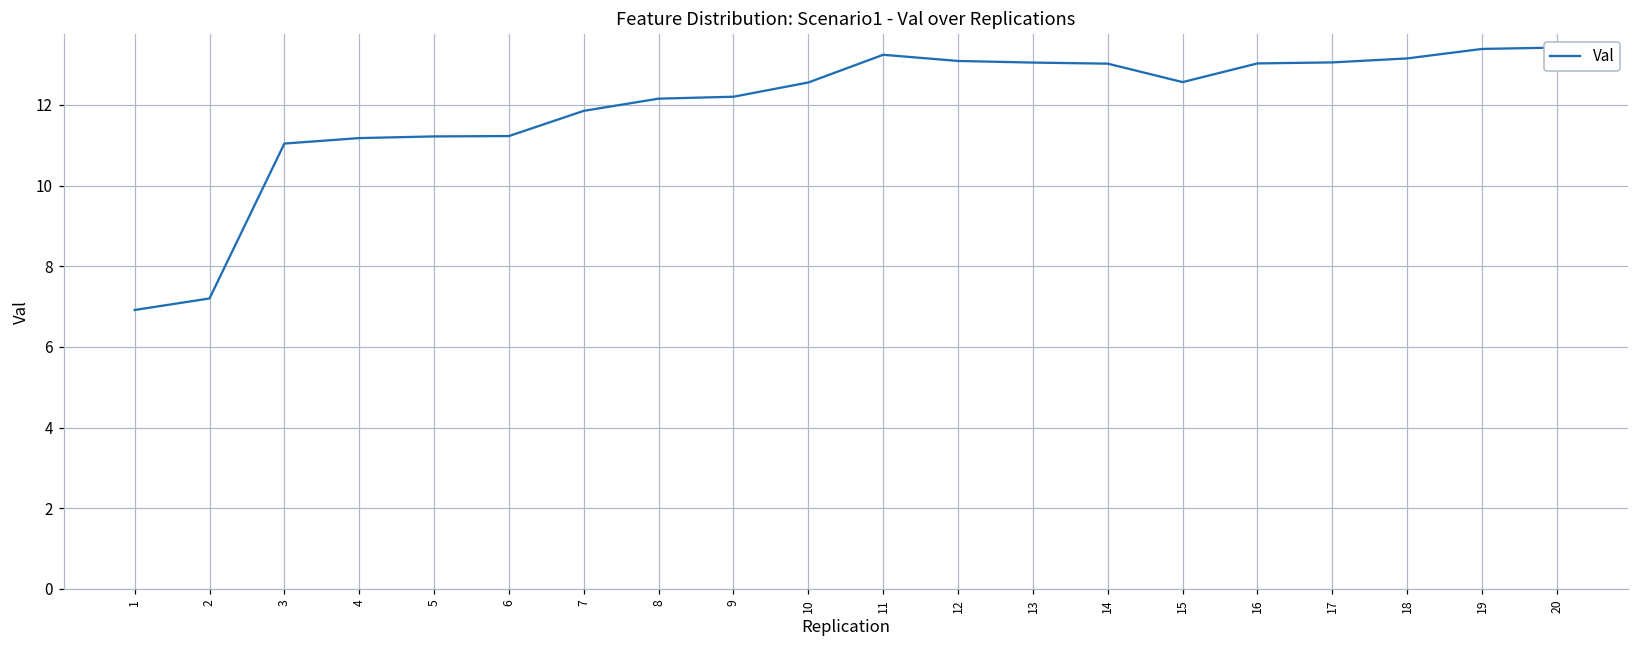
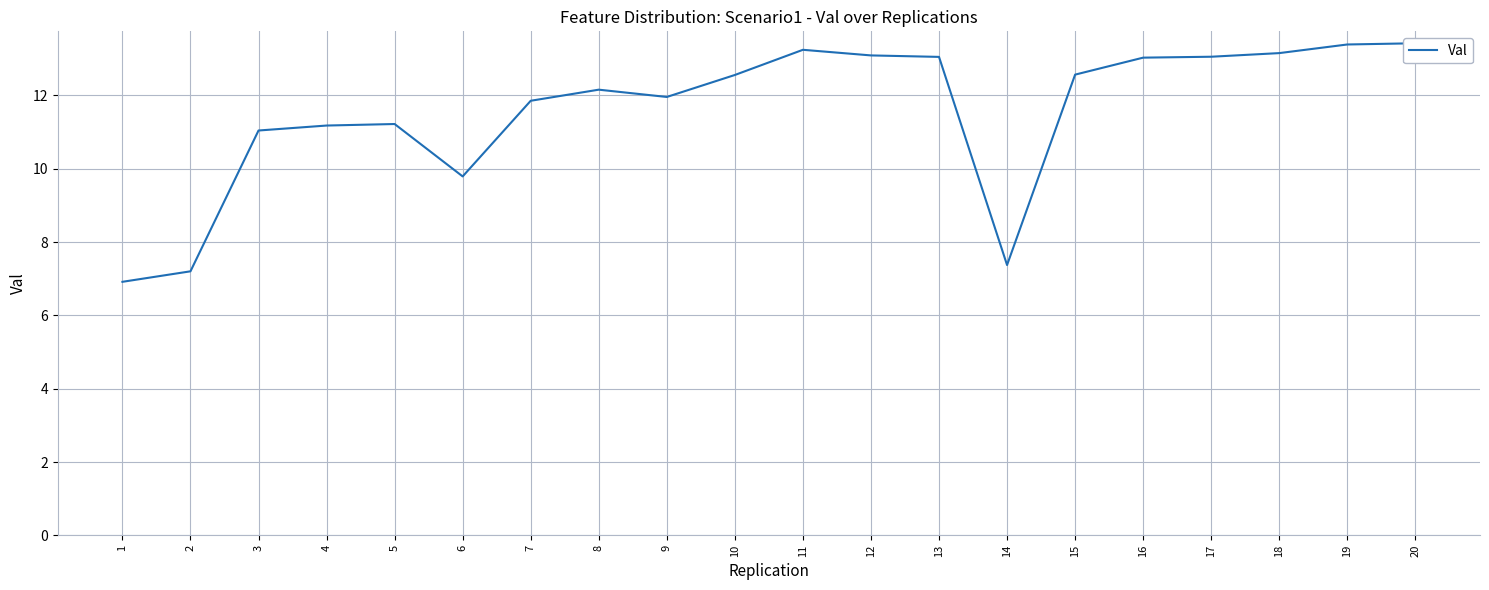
  {
    "1": 6.9,
    "2": 7.2,
    "3": 11.0,
    "4": 11.2,
    "5": 11.2,
-   "6": 11.2,
+   "6": 9.8,
    "7": 11.9,
    "8": 12.2,
-   "9": 12.2,
+   "9": 12.0,
    "10": 12.6,
    "11": 13.2,
    "12": 13.1,
    "13": 13.1,
-   "14": 13.0,
+   "14": 7.4,
    "15": 12.6,
    "16": 13.0,
    "17": 13.1,
    "18": 13.2,
    "19": 13.4
  }
